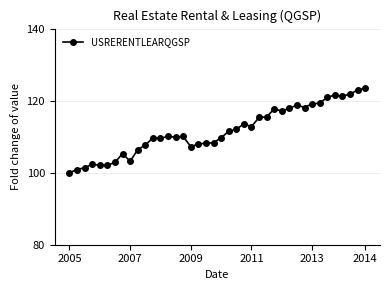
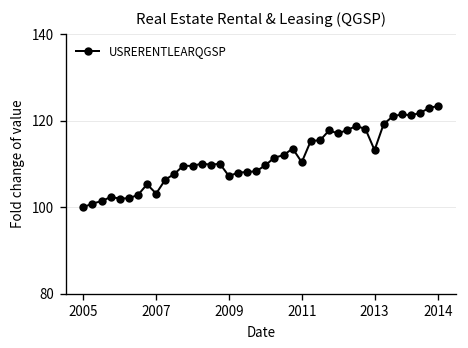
  {
    "2005": 100,
    "2007": 103,
    "2009": 107,
-   "2011": 113,
-   "2013": 119,
+   "2011": 110,
+   "2013": 113,
    "2014": 123
  }
